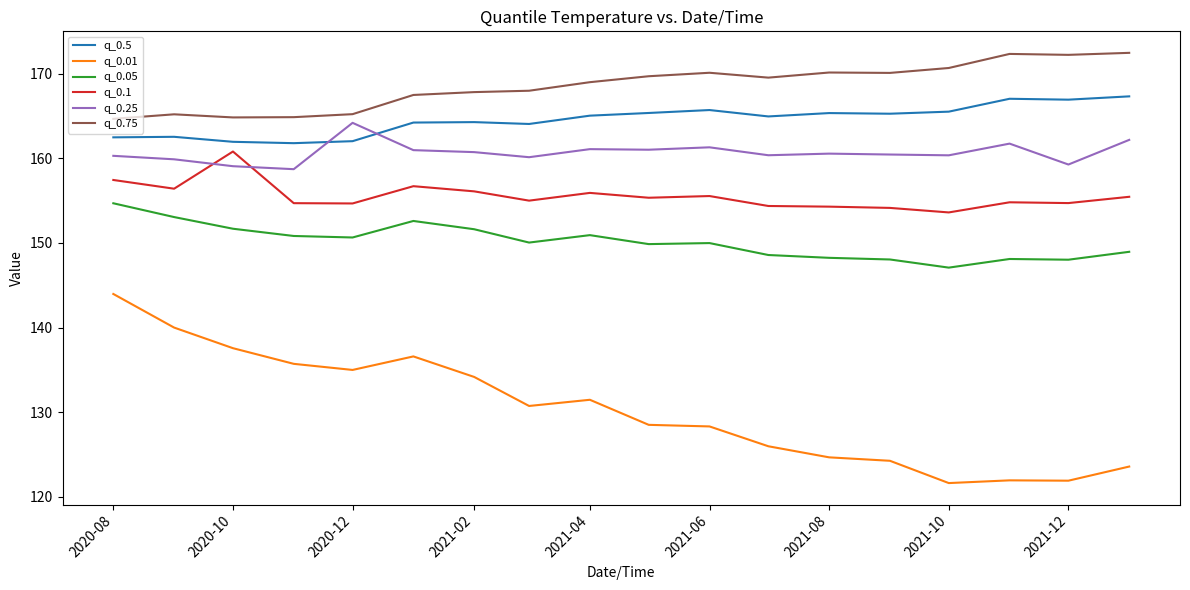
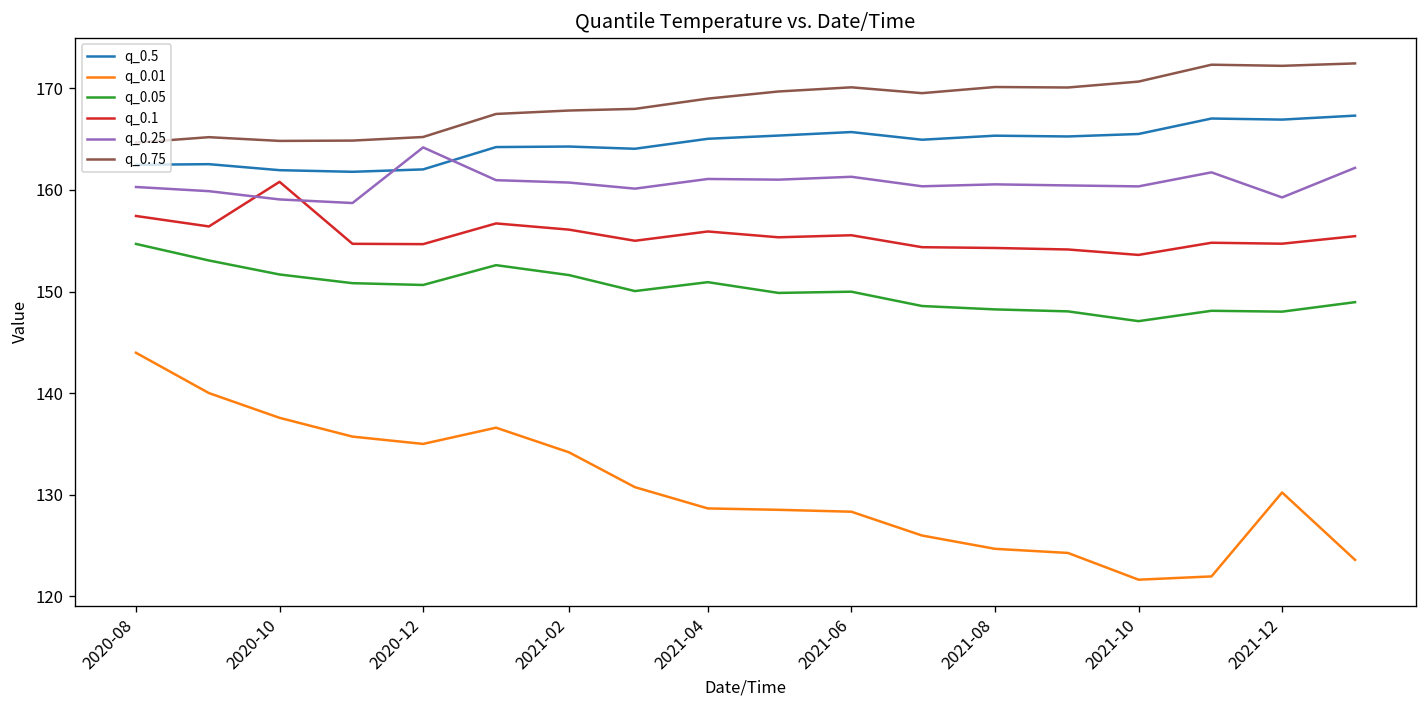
  {
    "q_0.5": {
      "2020-08": 162,
      "2020-10": 162,
      "2020-12": 162,
      "2021-02": 164,
      "2021-04": 165,
      "2021-06": 166,
      "2021-08": 165,
      "2021-10": 166,
      "2021-12": 167
    },
    "q_0.01": {
      "2020-08": 144,
      "2020-10": 138,
      "2020-12": 135,
      "2021-02": 134,
-     "2021-04": 131,
+     "2021-04": 129,
      "2021-06": 128,
      "2021-08": 125,
      "2021-10": 122,
-     "2021-12": 122
+     "2021-12": 130
    },
    "q_0.05": {
      "2020-08": 155,
      "2020-10": 152,
      "2020-12": 151,
      "2021-02": 152,
      "2021-04": 151,
      "2021-06": 150,
      "2021-08": 148,
      "2021-10": 147,
      "2021-12": 148
    },
    "q_0.1": {
      "2020-08": 157,
      "2020-10": 161,
      "2020-12": 155,
      "2021-02": 156,
      "2021-04": 156,
      "2021-06": 156,
      "2021-08": 154,
      "2021-10": 154,
      "2021-12": 155
    },
    "q_0.25": {
      "2020-08": 160,
      "2020-10": 159,
      "2020-12": 164,
      "2021-02": 161,
      "2021-04": 161,
      "2021-06": 161,
      "2021-08": 161,
      "2021-10": 160,
      "2021-12": 159
    },
    "q_0.75": {
      "2020-10": 165,
      "2020-12": 165,
      "2021-02": 168,
      "2021-04": 169,
      "2021-06": 170,
      "2021-08": 170,
      "2021-10": 171,
      "2021-12": 172
    }
  }
